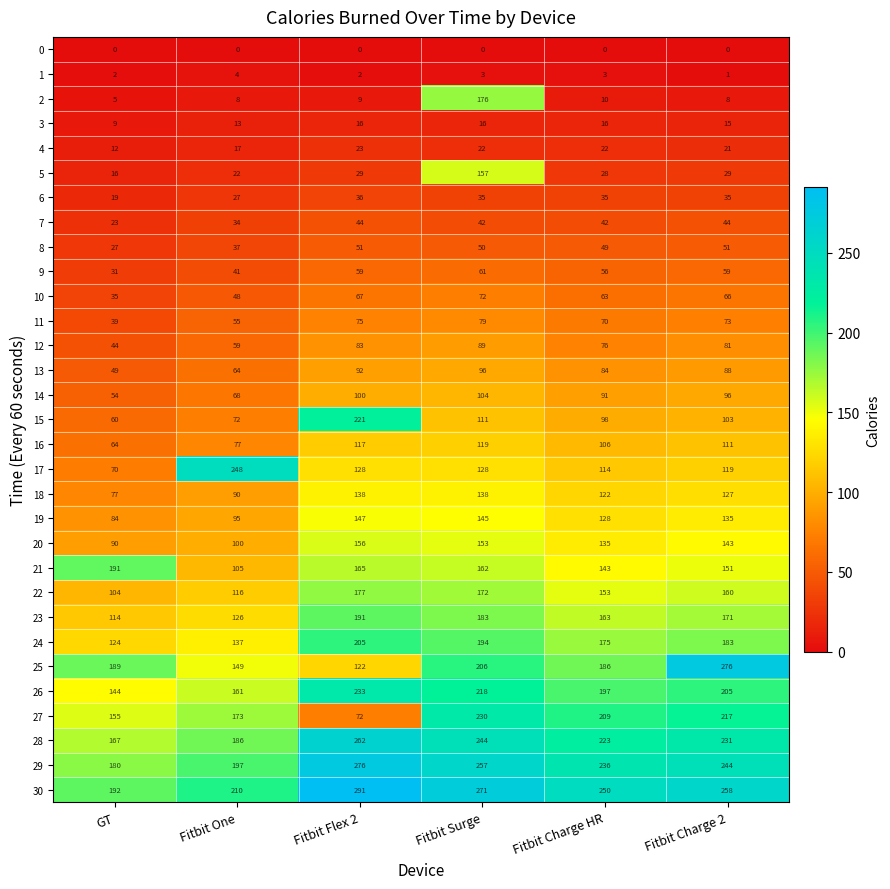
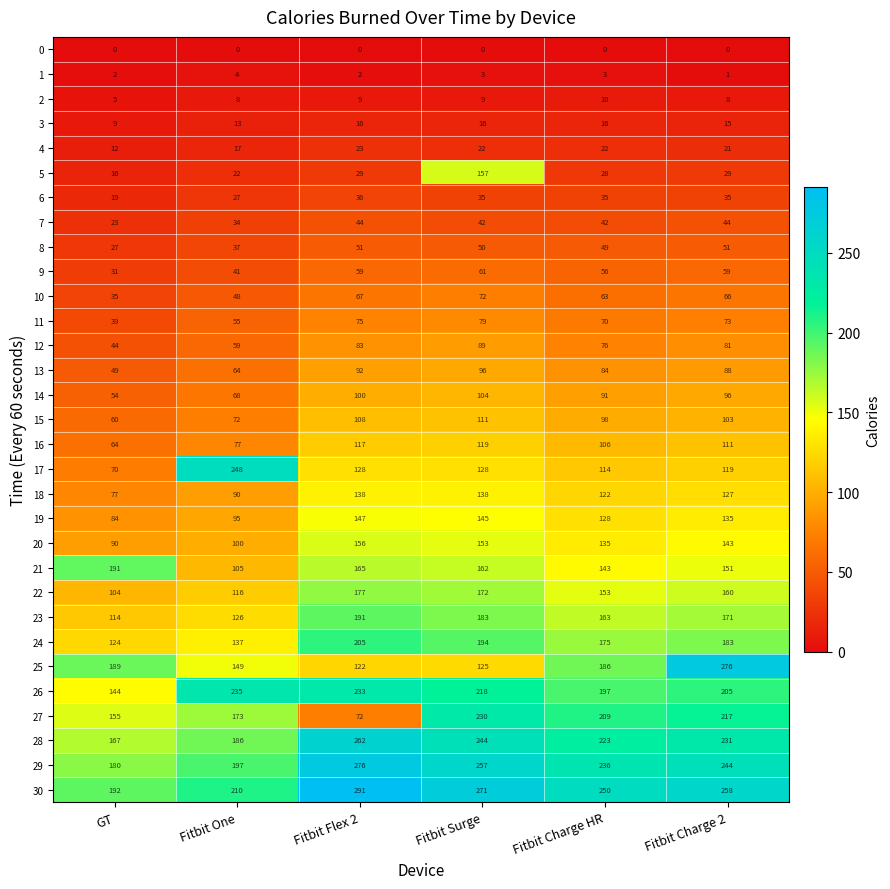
  {
    "0": {
      "GT": 0,
      "Fitbit One": 0,
      "Fitbit Flex 2": 0,
      "Fitbit Surge": 0,
      "Fitbit Charge HR": 0,
      "Fitbit Charge 2": 0
    },
    "1": {
      "GT": 2,
      "Fitbit One": 4,
      "Fitbit Flex 2": 2,
      "Fitbit Surge": 3,
      "Fitbit Charge HR": 3,
      "Fitbit Charge 2": 1
    },
    "2": {
      "GT": 5,
      "Fitbit One": 8,
      "Fitbit Flex 2": 9,
-     "Fitbit Surge": 176,
+     "Fitbit Surge": 9,
      "Fitbit Charge HR": 10,
      "Fitbit Charge 2": 8
    },
    "3": {
      "GT": 9,
      "Fitbit One": 13,
      "Fitbit Flex 2": 16,
      "Fitbit Surge": 16,
      "Fitbit Charge HR": 16,
      "Fitbit Charge 2": 15
    },
    "4": {
      "GT": 12,
      "Fitbit One": 17,
      "Fitbit Flex 2": 23,
      "Fitbit Surge": 22,
      "Fitbit Charge HR": 22,
      "Fitbit Charge 2": 21
    },
    "5": {
      "GT": 16,
      "Fitbit One": 22,
      "Fitbit Flex 2": 29,
      "Fitbit Surge": 157,
      "Fitbit Charge HR": 28,
      "Fitbit Charge 2": 29
    },
    "6": {
      "GT": 19,
      "Fitbit One": 27,
      "Fitbit Flex 2": 36,
      "Fitbit Surge": 35,
      "Fitbit Charge HR": 35,
      "Fitbit Charge 2": 35
    },
    "7": {
      "GT": 23,
      "Fitbit One": 34,
      "Fitbit Flex 2": 44,
      "Fitbit Surge": 42,
      "Fitbit Charge HR": 42,
      "Fitbit Charge 2": 44
    },
    "8": {
      "GT": 27,
      "Fitbit One": 37,
      "Fitbit Flex 2": 51,
      "Fitbit Surge": 50,
      "Fitbit Charge HR": 49,
      "Fitbit Charge 2": 51
    },
    "9": {
      "GT": 31,
      "Fitbit One": 41,
      "Fitbit Flex 2": 59,
      "Fitbit Surge": 61,
      "Fitbit Charge HR": 56,
      "Fitbit Charge 2": 59
    },
    "10": {
      "GT": 35,
      "Fitbit One": 48,
      "Fitbit Flex 2": 67,
      "Fitbit Surge": 72,
      "Fitbit Charge HR": 63,
      "Fitbit Charge 2": 66
    },
    "11": {
      "GT": 39,
      "Fitbit One": 55,
      "Fitbit Flex 2": 75,
      "Fitbit Surge": 79,
      "Fitbit Charge HR": 70,
      "Fitbit Charge 2": 73
    },
    "12": {
      "GT": 44,
      "Fitbit One": 59,
      "Fitbit Flex 2": 83,
      "Fitbit Surge": 89,
      "Fitbit Charge HR": 76,
      "Fitbit Charge 2": 81
    },
    "13": {
      "GT": 49,
      "Fitbit One": 64,
      "Fitbit Flex 2": 92,
      "Fitbit Surge": 96,
      "Fitbit Charge HR": 84,
      "Fitbit Charge 2": 88
    },
    "14": {
      "GT": 54,
      "Fitbit One": 68,
      "Fitbit Flex 2": 100,
      "Fitbit Surge": 104,
      "Fitbit Charge HR": 91,
      "Fitbit Charge 2": 96
    },
    "15": {
      "GT": 60,
      "Fitbit One": 72,
-     "Fitbit Flex 2": 221,
+     "Fitbit Flex 2": 108,
      "Fitbit Surge": 111,
      "Fitbit Charge HR": 98,
      "Fitbit Charge 2": 103
    },
    "16": {
      "GT": 64,
      "Fitbit One": 77,
      "Fitbit Flex 2": 117,
      "Fitbit Surge": 119,
      "Fitbit Charge HR": 106,
      "Fitbit Charge 2": 111
    },
    "17": {
      "GT": 70,
      "Fitbit One": 248,
      "Fitbit Flex 2": 128,
      "Fitbit Surge": 128,
      "Fitbit Charge HR": 114,
      "Fitbit Charge 2": 119
    },
    "18": {
      "GT": 77,
      "Fitbit One": 90,
      "Fitbit Flex 2": 138,
      "Fitbit Surge": 138,
      "Fitbit Charge HR": 122,
      "Fitbit Charge 2": 127
    },
    "19": {
      "GT": 84,
      "Fitbit One": 95,
      "Fitbit Flex 2": 147,
      "Fitbit Surge": 145,
      "Fitbit Charge HR": 128,
      "Fitbit Charge 2": 135
    },
    "20": {
      "GT": 90,
      "Fitbit One": 100,
      "Fitbit Flex 2": 156,
      "Fitbit Surge": 153,
      "Fitbit Charge HR": 135,
      "Fitbit Charge 2": 143
    },
    "21": {
      "GT": 191,
      "Fitbit One": 105,
      "Fitbit Flex 2": 165,
      "Fitbit Surge": 162,
      "Fitbit Charge HR": 143,
      "Fitbit Charge 2": 151
    },
    "22": {
      "GT": 104,
      "Fitbit One": 116,
      "Fitbit Flex 2": 177,
      "Fitbit Surge": 172,
      "Fitbit Charge HR": 153,
      "Fitbit Charge 2": 160
    },
    "23": {
      "GT": 114,
      "Fitbit One": 126,
      "Fitbit Flex 2": 191,
      "Fitbit Surge": 183,
      "Fitbit Charge HR": 163,
      "Fitbit Charge 2": 171
    },
    "24": {
      "GT": 124,
      "Fitbit One": 137,
      "Fitbit Flex 2": 205,
      "Fitbit Surge": 194,
      "Fitbit Charge HR": 175,
      "Fitbit Charge 2": 183
    },
    "25": {
      "GT": 189,
      "Fitbit One": 149,
      "Fitbit Flex 2": 122,
-     "Fitbit Surge": 206,
+     "Fitbit Surge": 125,
      "Fitbit Charge HR": 186,
      "Fitbit Charge 2": 276
    },
    "26": {
      "GT": 144,
-     "Fitbit One": 161,
+     "Fitbit One": 235,
      "Fitbit Flex 2": 233,
      "Fitbit Surge": 218,
      "Fitbit Charge HR": 197,
      "Fitbit Charge 2": 205
    },
    "27": {
      "GT": 155,
      "Fitbit One": 173,
      "Fitbit Flex 2": 72,
      "Fitbit Surge": 230,
      "Fitbit Charge HR": 209,
      "Fitbit Charge 2": 217
    },
    "28": {
      "GT": 167,
      "Fitbit One": 186,
      "Fitbit Flex 2": 262,
      "Fitbit Surge": 244,
      "Fitbit Charge HR": 223,
      "Fitbit Charge 2": 231
    },
    "29": {
      "GT": 180,
      "Fitbit One": 197,
      "Fitbit Flex 2": 276,
      "Fitbit Surge": 257,
      "Fitbit Charge HR": 236,
      "Fitbit Charge 2": 244
    },
    "30": {
      "GT": 192,
      "Fitbit One": 210,
      "Fitbit Flex 2": 291,
      "Fitbit Surge": 271,
      "Fitbit Charge HR": 250,
      "Fitbit Charge 2": 258
    }
  }
